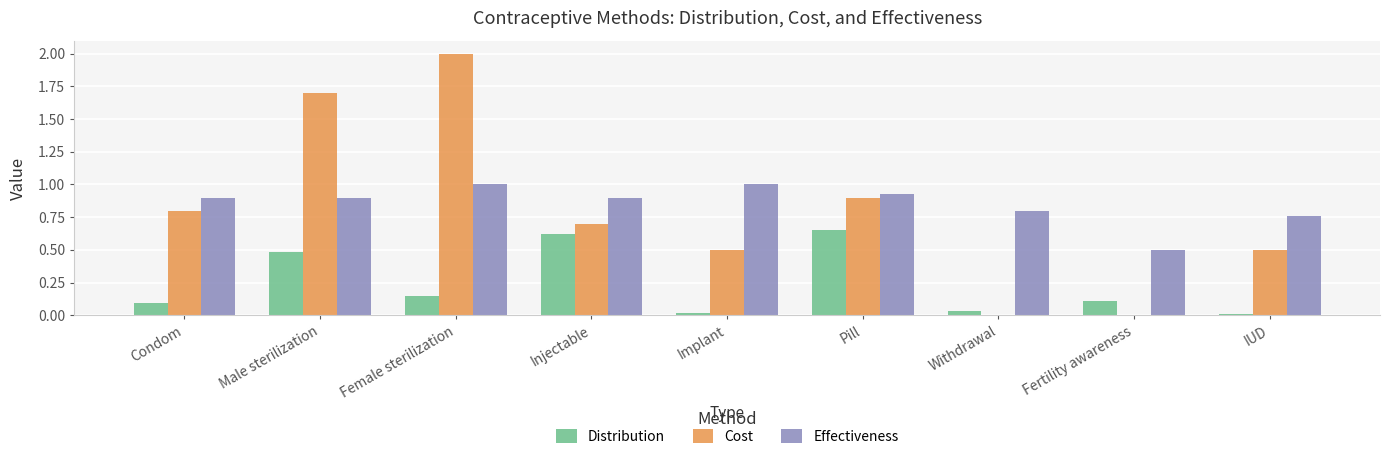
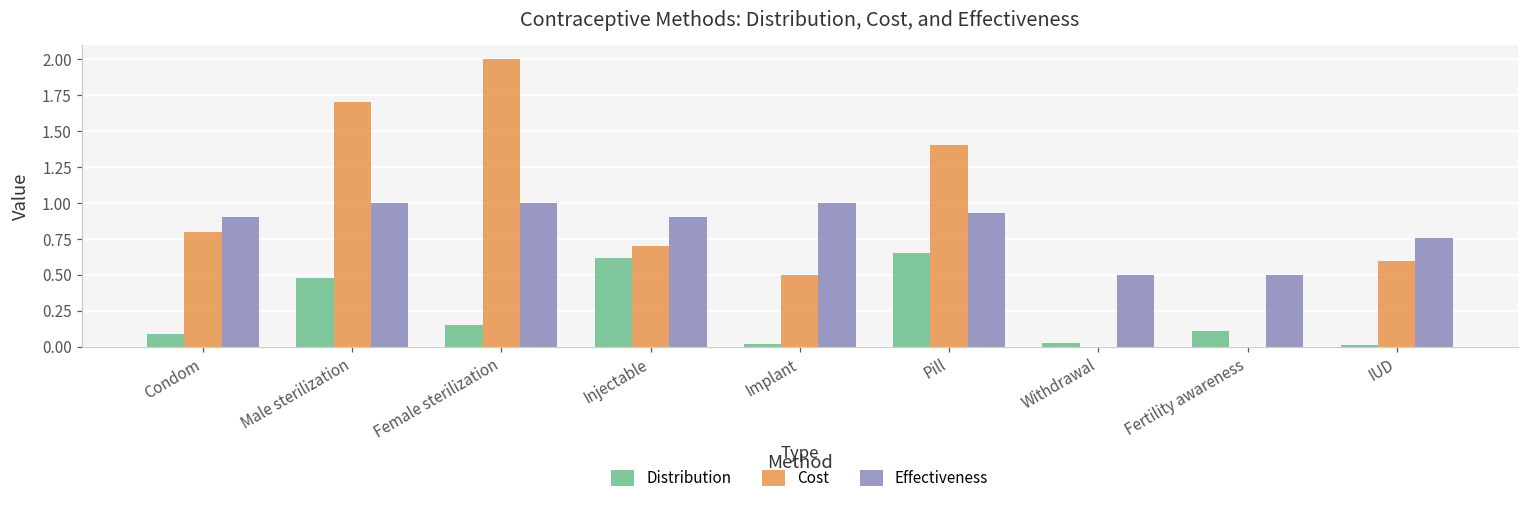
  {
    "Distribution": {
      "Condom": 0.1,
      "Male sterilization": 0.48,
      "Female sterilization": 0.15,
      "Injectable": 0.62,
      "Implant": 0.02,
      "Pill": 0.65,
      "Withdrawal": 0.03,
      "Fertility awareness": 0.1
    },
    "Cost": {
      "Condom": 0.8,
      "Male sterilization": 1.7,
      "Female sterilization": 2.0,
      "Injectable": 0.7,
      "Implant": 0.5,
-     "Pill": 0.9,
+     "Pill": 1.4,
      "Withdrawal": 0.0,
      "Fertility awareness": 0.0,
-     "IUD": 0.5
+     "IUD": 0.6
    },
    "Effectiveness": {
      "Condom": 0.9,
-     "Male sterilization": 0.9,
+     "Male sterilization": 1.0,
      "Female sterilization": 1.0,
      "Injectable": 0.9,
      "Implant": 1.0,
      "Pill": 0.93,
-     "Withdrawal": 0.8,
+     "Withdrawal": 0.5,
      "Fertility awareness": 0.5,
      "IUD": 0.76
    }
  }
